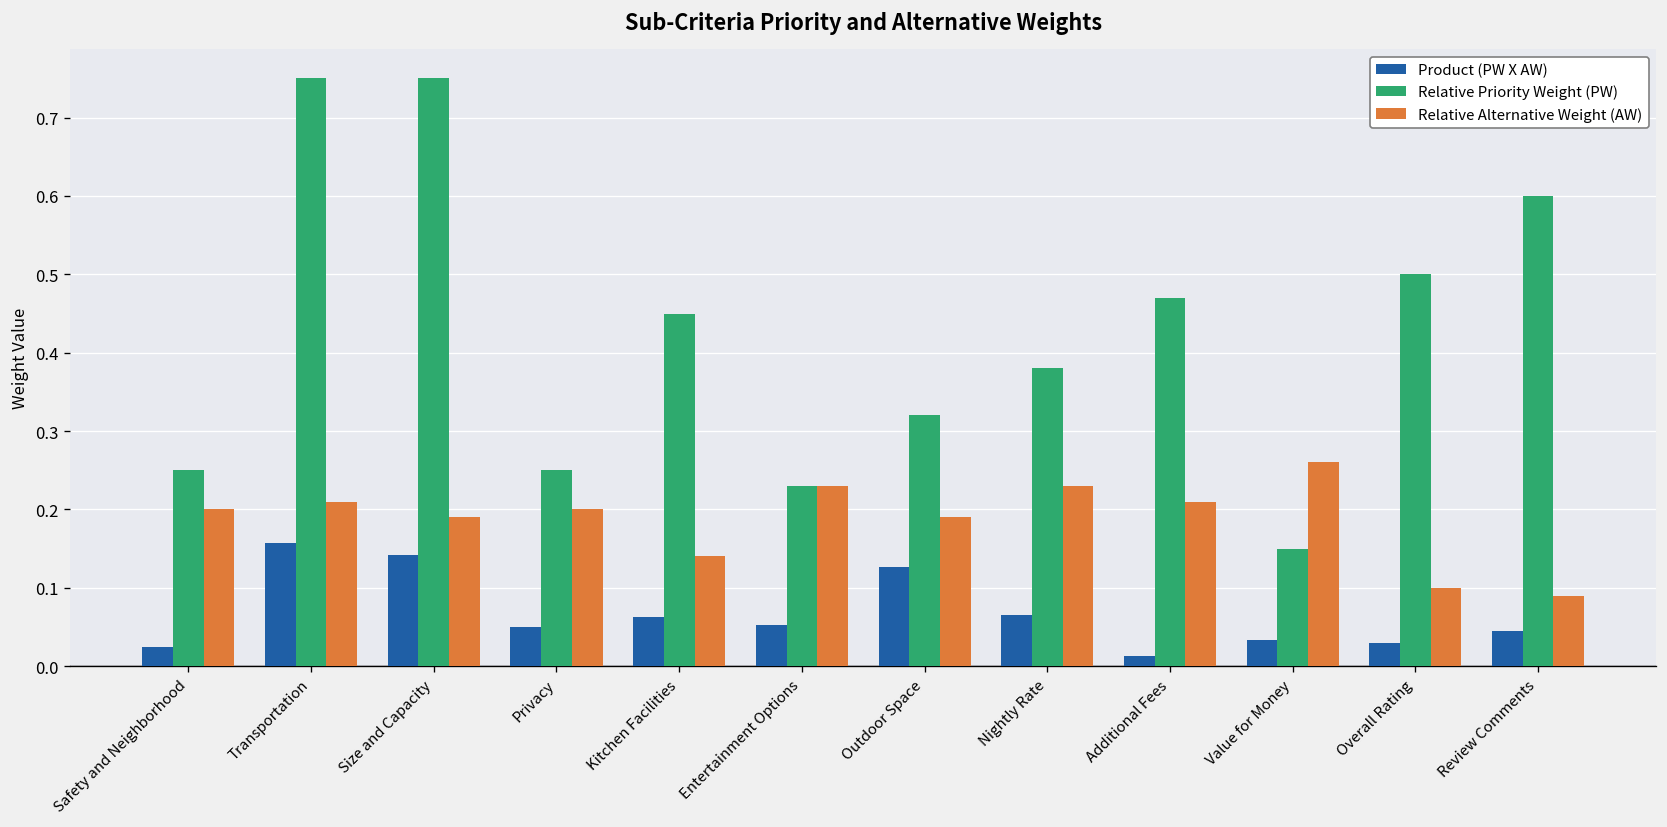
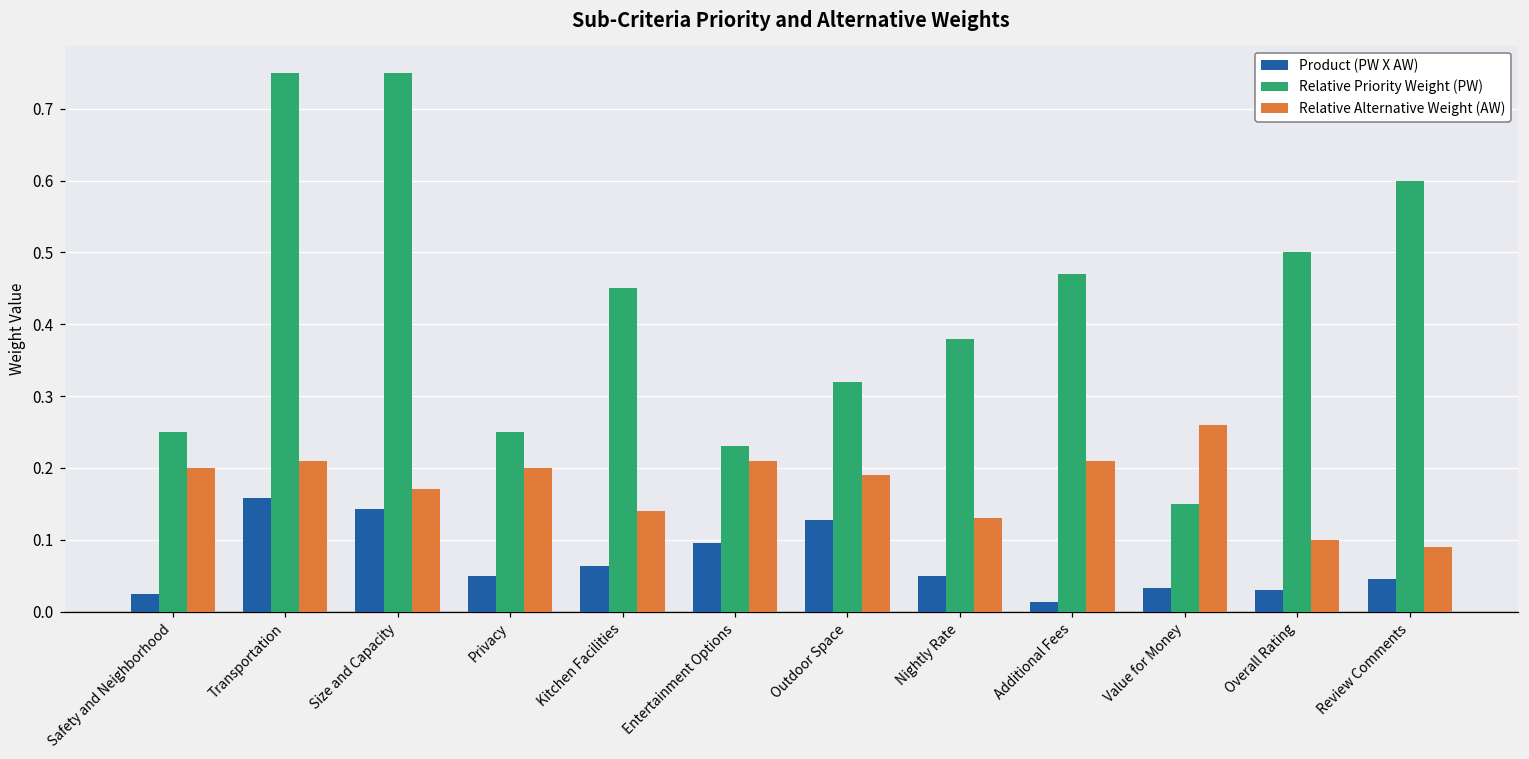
  {
    "Product (PW X AW)": {
      "Safety and Neighborhood": 0.03,
      "Transportation": 0.16,
      "Size and Capacity": 0.14,
      "Privacy": 0.05,
      "Kitchen Facilities": 0.06,
-     "Entertainment Options": 0.05,
+     "Entertainment Options": 0.10,
      "Outdoor Space": 0.13,
-     "Nightly Rate": 0.06,
+     "Nightly Rate": 0.05,
      "Additional Fees": 0.01,
      "Value for Money": 0.03,
      "Overall Rating": 0.03,
      "Review Comments": 0.05
    },
    "Relative Priority Weight (PW)": {
      "Safety and Neighborhood": 0.25,
      "Transportation": 0.75,
      "Size and Capacity": 0.75,
      "Privacy": 0.25,
      "Kitchen Facilities": 0.45,
      "Entertainment Options": 0.23,
      "Outdoor Space": 0.32,
      "Nightly Rate": 0.38,
      "Additional Fees": 0.47,
      "Value for Money": 0.15,
      "Overall Rating": 0.50,
      "Review Comments": 0.60
    },
    "Relative Alternative Weight (AW)": {
      "Safety and Neighborhood": 0.20,
      "Transportation": 0.21,
-     "Size and Capacity": 0.19,
+     "Size and Capacity": 0.17,
      "Privacy": 0.20,
      "Kitchen Facilities": 0.14,
-     "Entertainment Options": 0.23,
+     "Entertainment Options": 0.21,
      "Outdoor Space": 0.19,
-     "Nightly Rate": 0.23,
+     "Nightly Rate": 0.13,
      "Additional Fees": 0.21,
      "Value for Money": 0.26,
      "Overall Rating": 0.10,
      "Review Comments": 0.09
    }
  }
